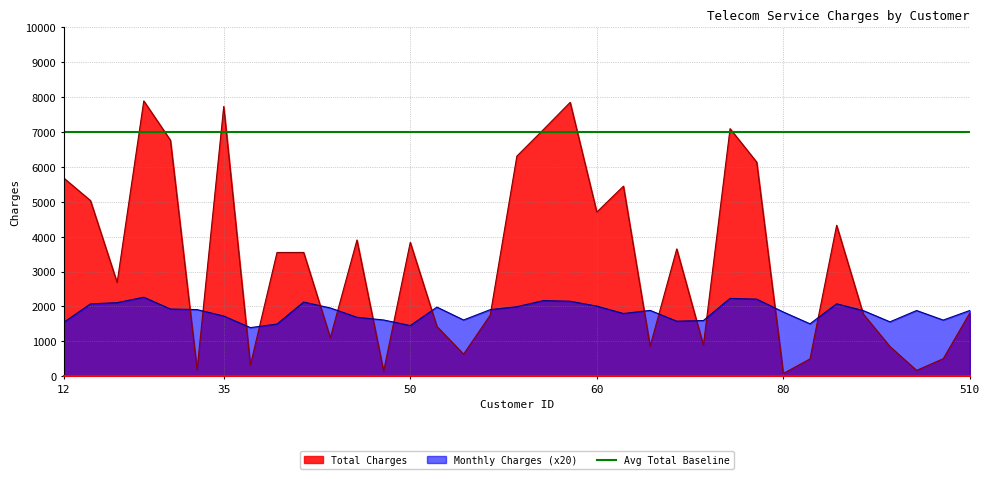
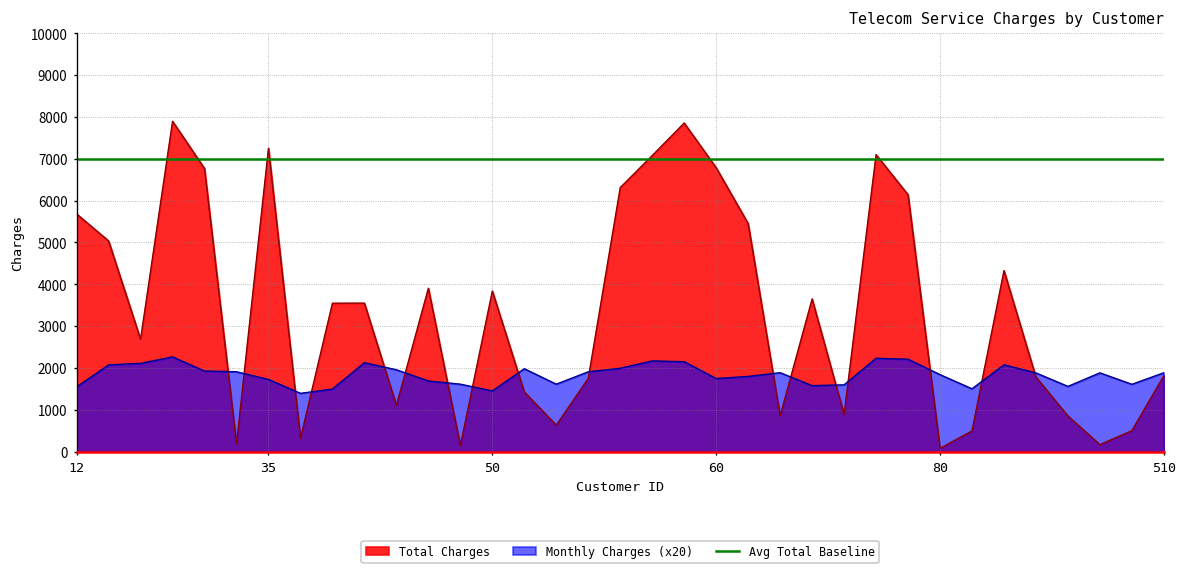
  {
    "Total Charges": {
      "12": 5700,
-     "35": 7700,
+     "35": 7300,
      "50": 3800,
-     "60": 4700,
+     "60": 6800,
      "80": 100
    },
    "Monthly Charges (x20)": {
      "12": 1500,
      "35": 1700,
      "50": 1500,
-     "60": 2000,
+     "60": 1700,
      "80": 1800
    },
    "Avg Total Baseline": {
      "12": 7000,
      "35": 7000,
      "50": 7000,
      "60": 7000,
      "80": 7000,
      "510": 7000
    }
  }
